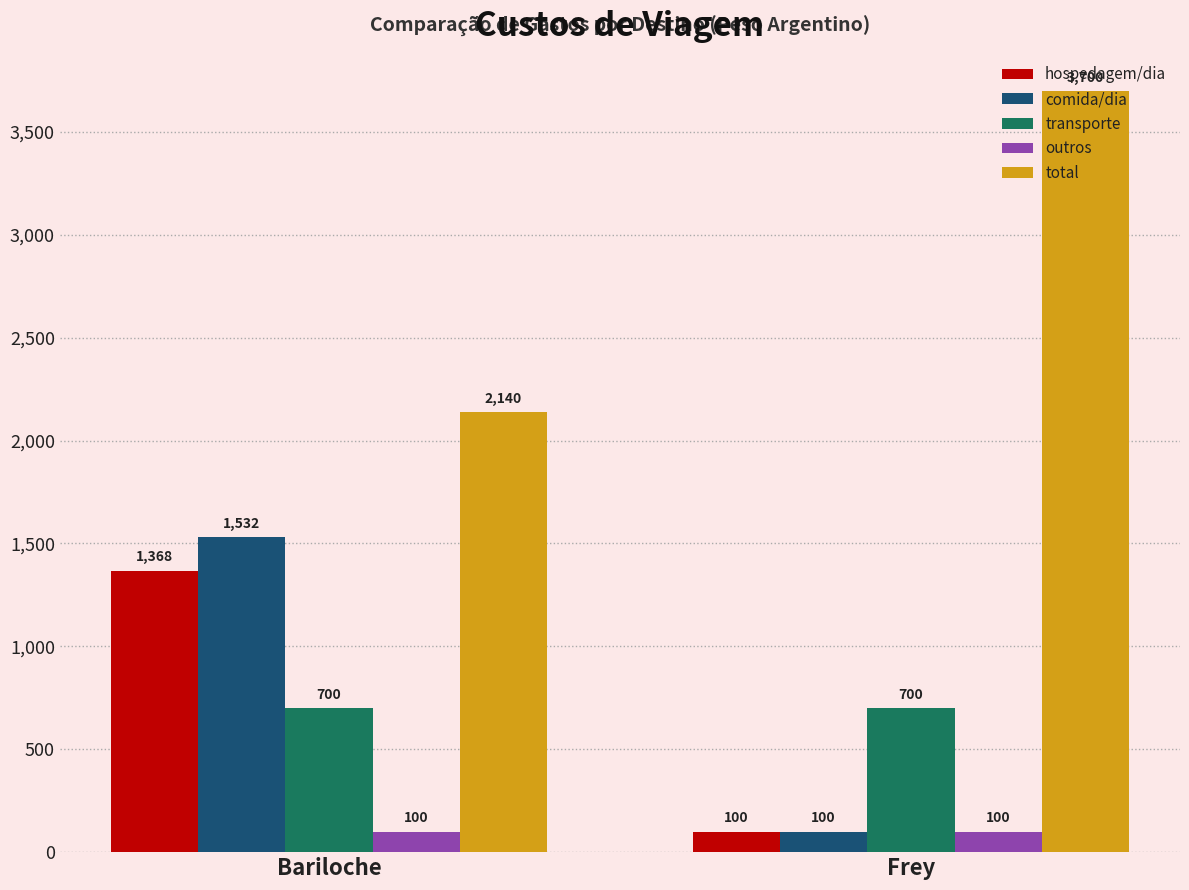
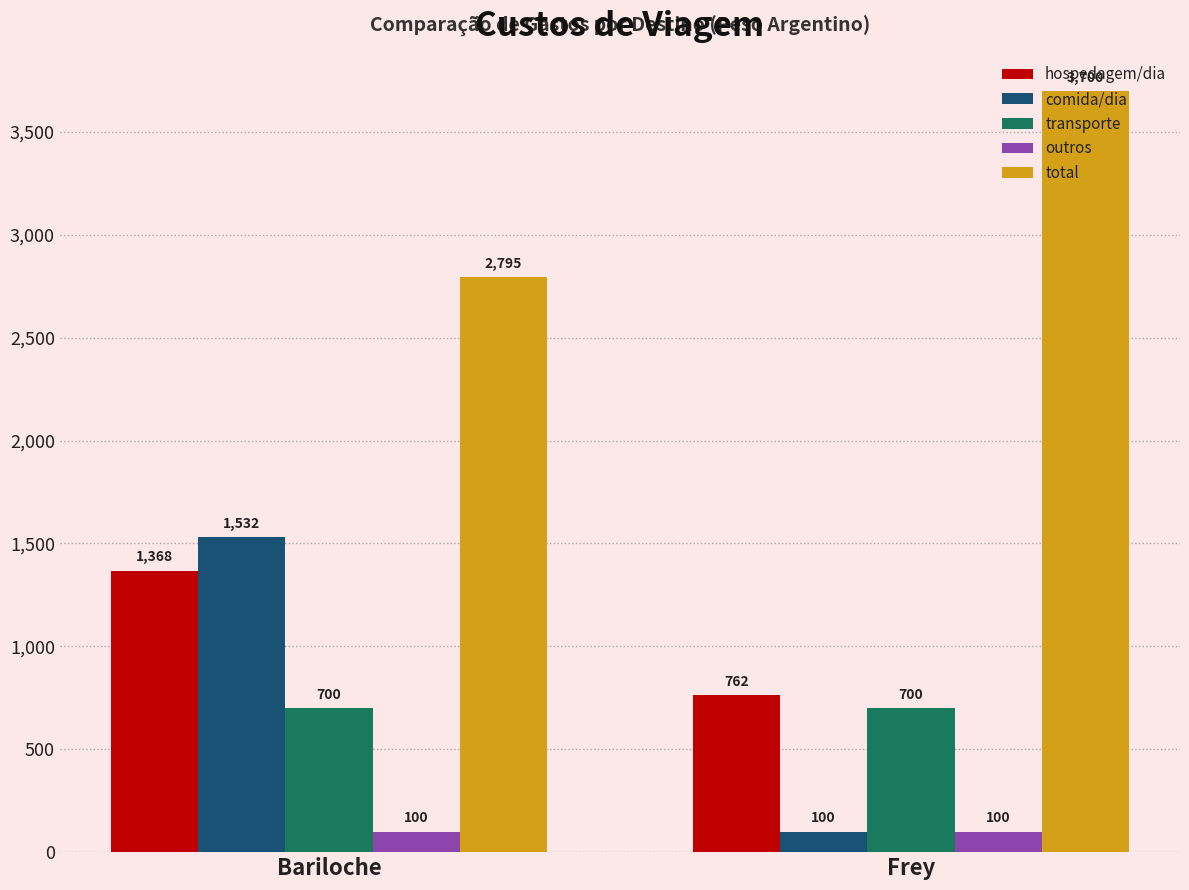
  {
    "hospedagem/dia": {
      "Bariloche": "1,368",
-     "Frey": "100"
+     "Frey": "762"
    },
    "outros": {
      "Bariloche": "100",
      "Frey": "100"
    },
    "total": {
-     "Bariloche": "2,140",
+     "Bariloche": "2,795",
      "Frey": "3,700"
    }
  }
